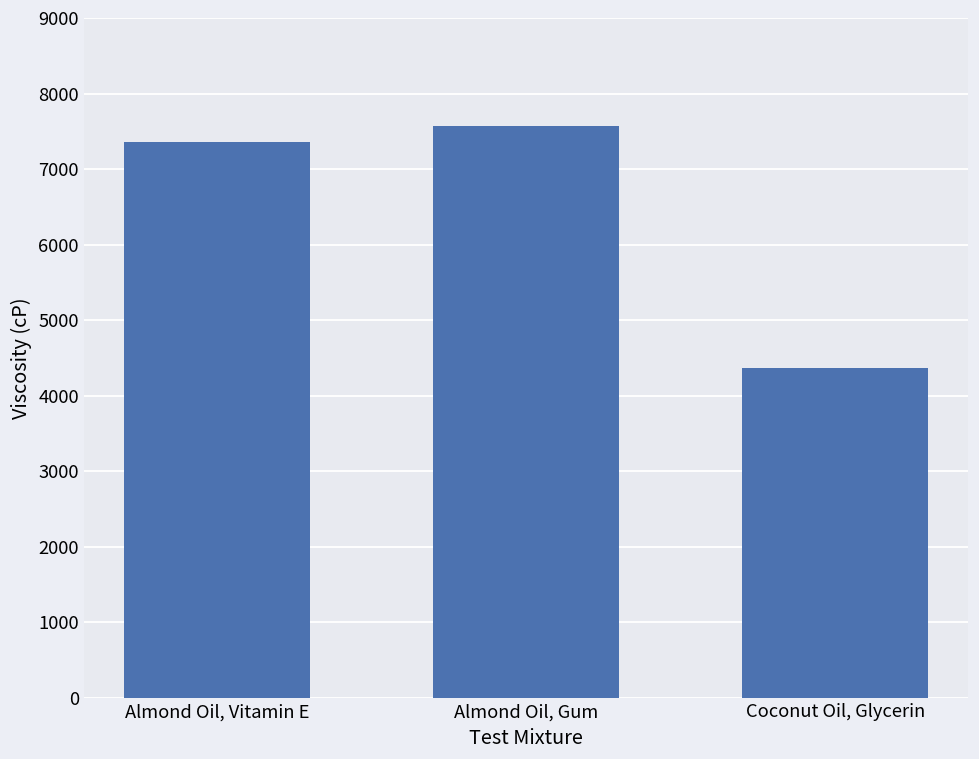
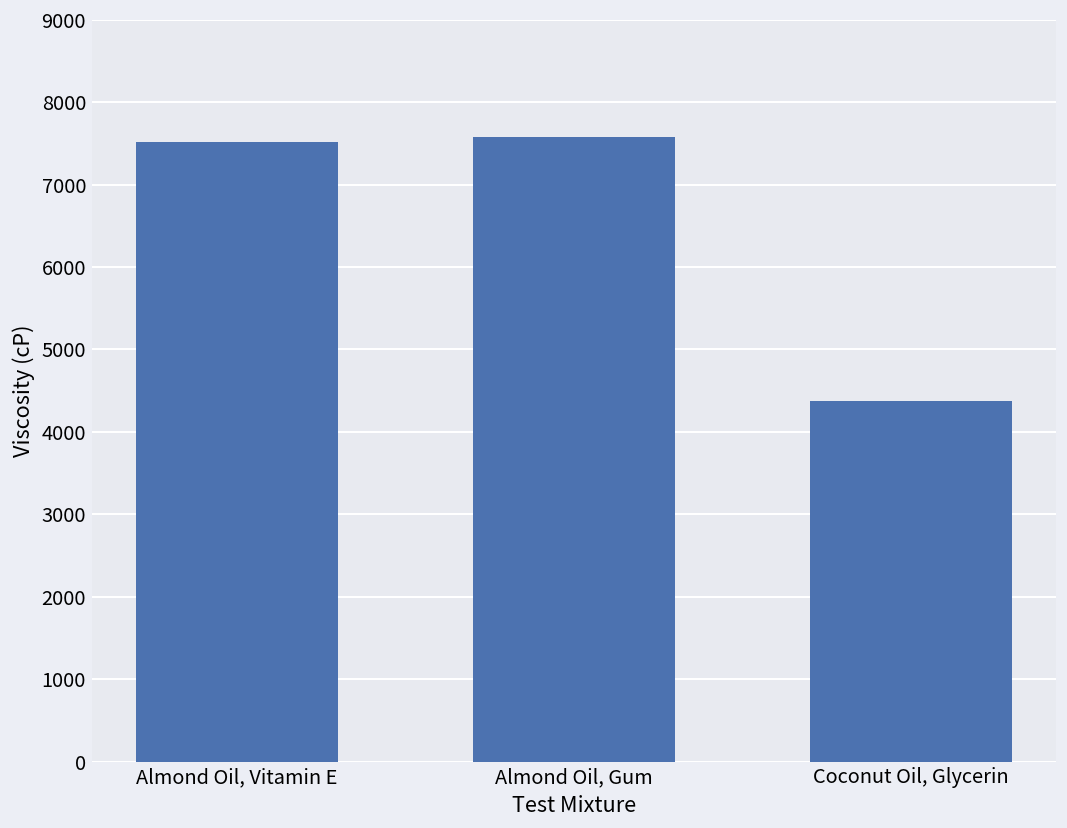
  {
-   "Almond Oil, Vitamin E": 7400,
+   "Almond Oil, Vitamin E": 7500,
    "Almond Oil, Gum": 7600,
    "Coconut Oil, Glycerin": 4400
  }
